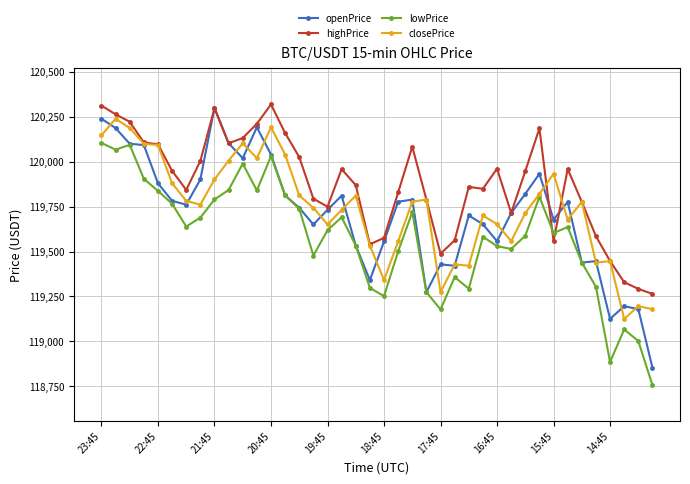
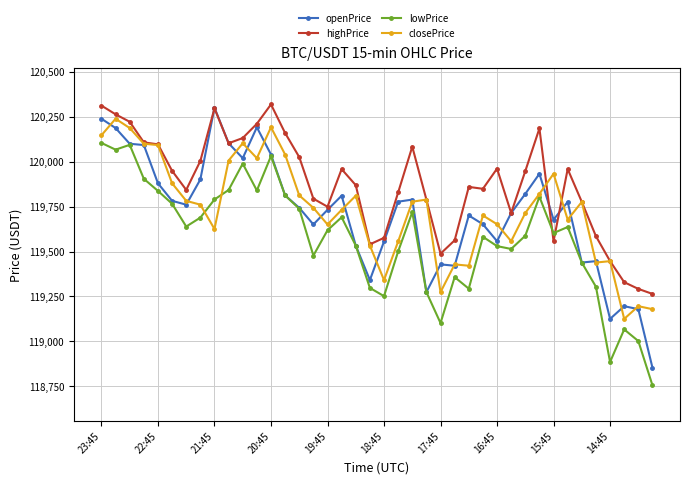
  {
    "openPrice": {
      "23:45": "120,240",
      "22:45": "119,880",
      "19:45": "119,730",
      "18:45": "119,560",
      "17:45": "119,430",
      "16:45": "119,560",
      "15:45": "119,680",
      "14:45": "119,130"
    },
    "highPrice": {
      "23:45": "120,310",
      "20:45": "120,320",
      "19:45": "119,750",
      "18:45": "119,580",
      "17:45": "119,490",
      "16:45": "119,960",
      "15:45": "119,560"
    },
    "lowPrice": {
      "23:45": "120,100",
      "22:45": "119,840",
      "21:45": "119,790",
      "19:45": "119,620",
      "18:45": "119,250",
-     "17:45": "119,180",
+     "17:45": "119,100",
      "16:45": "119,530",
      "15:45": "119,600",
      "14:45": "118,890"
    },
    "closePrice": {
      "23:45": "120,150",
-     "21:45": "119,900",
+     "21:45": "119,630",
      "20:45": "120,190",
      "19:45": "119,650",
      "18:45": "119,340",
      "17:45": "119,270",
      "16:45": "119,650",
      "15:45": "119,930"
    }
  }
